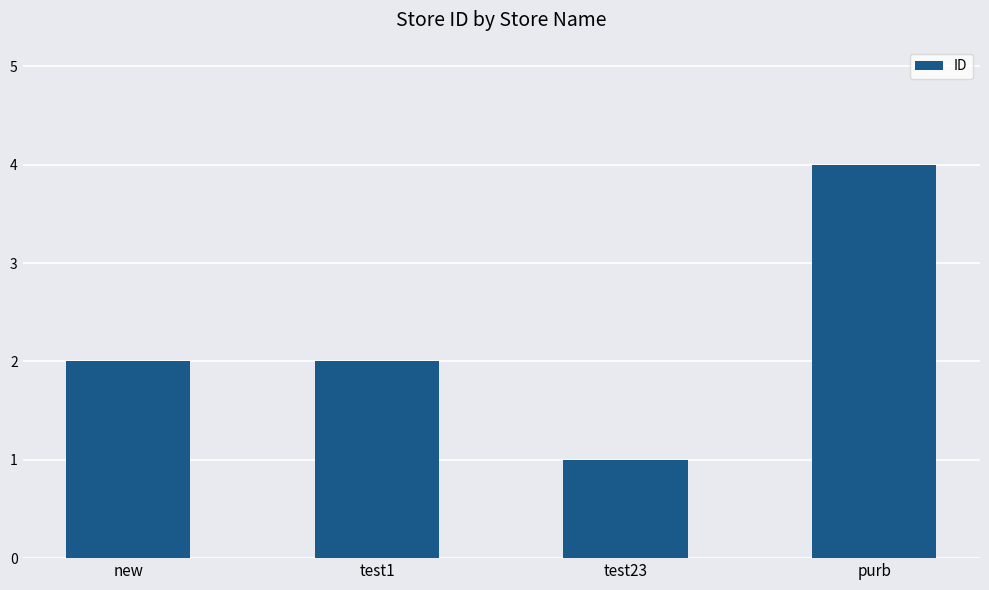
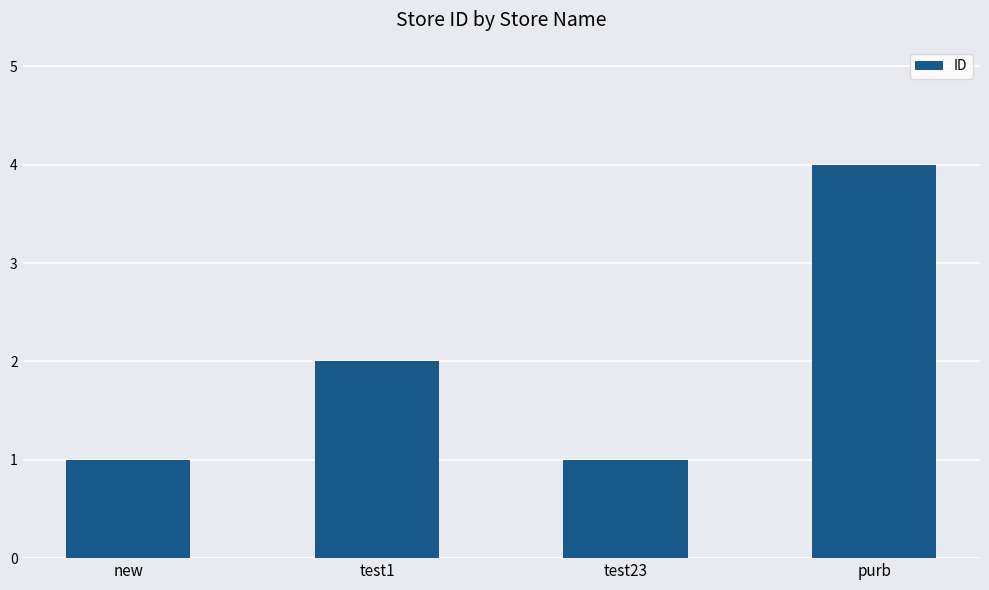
  {
-   "new": 2,
+   "new": 1,
    "test1": 2,
    "test23": 1,
    "purb": 4
  }
